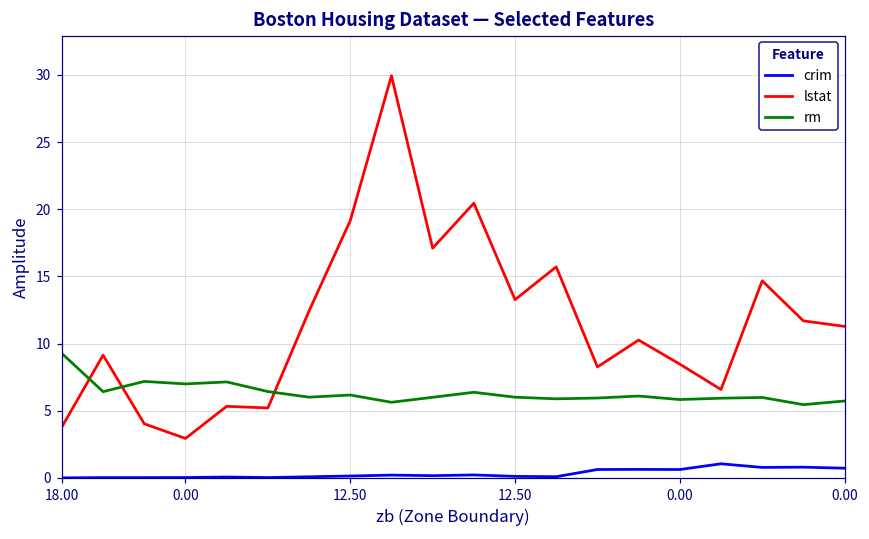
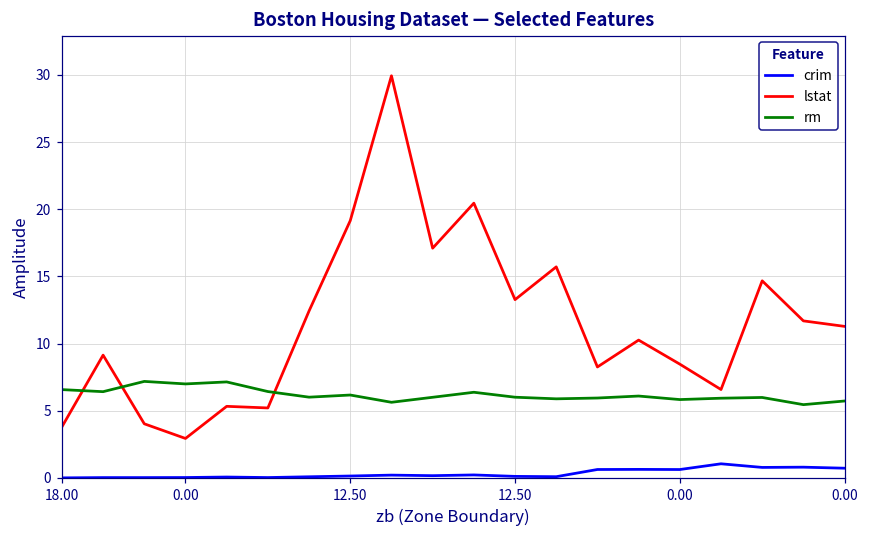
  {
    "crim": {
      "18.00": 0.0
    },
    "lstat": {
      "18.00": 3.8
    },
    "rm": {
-     "18.00": 9.3
+     "18.00": 6.6
    }
  }
